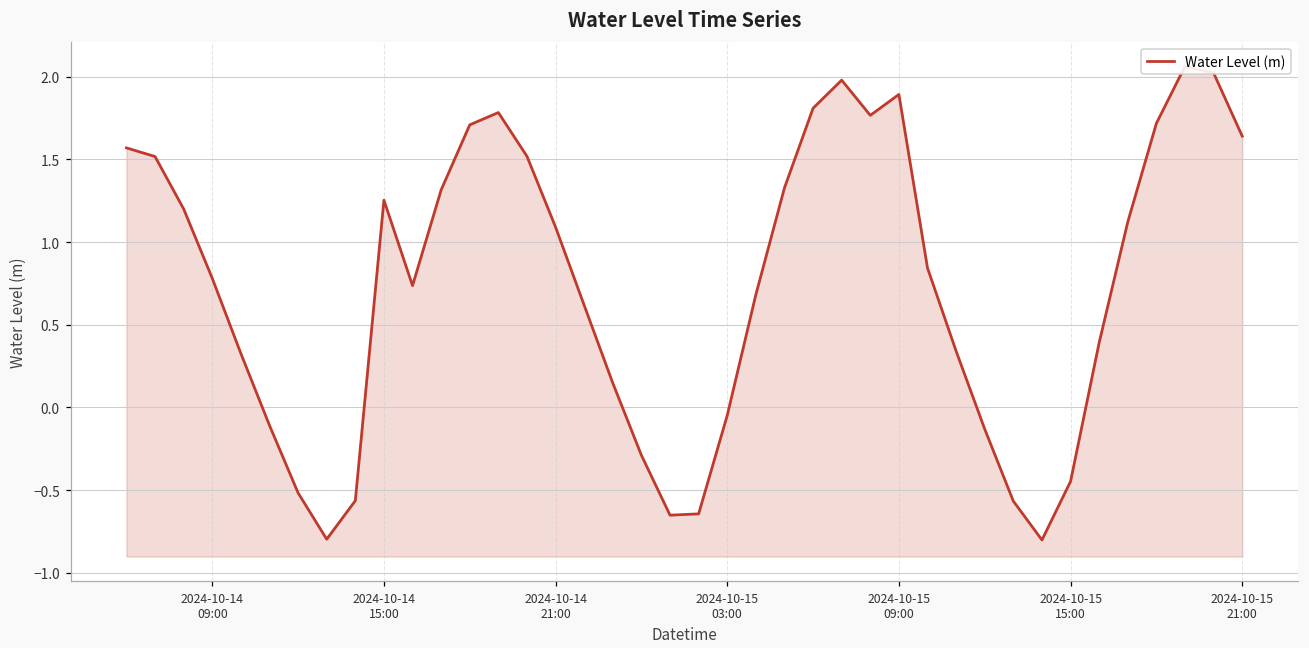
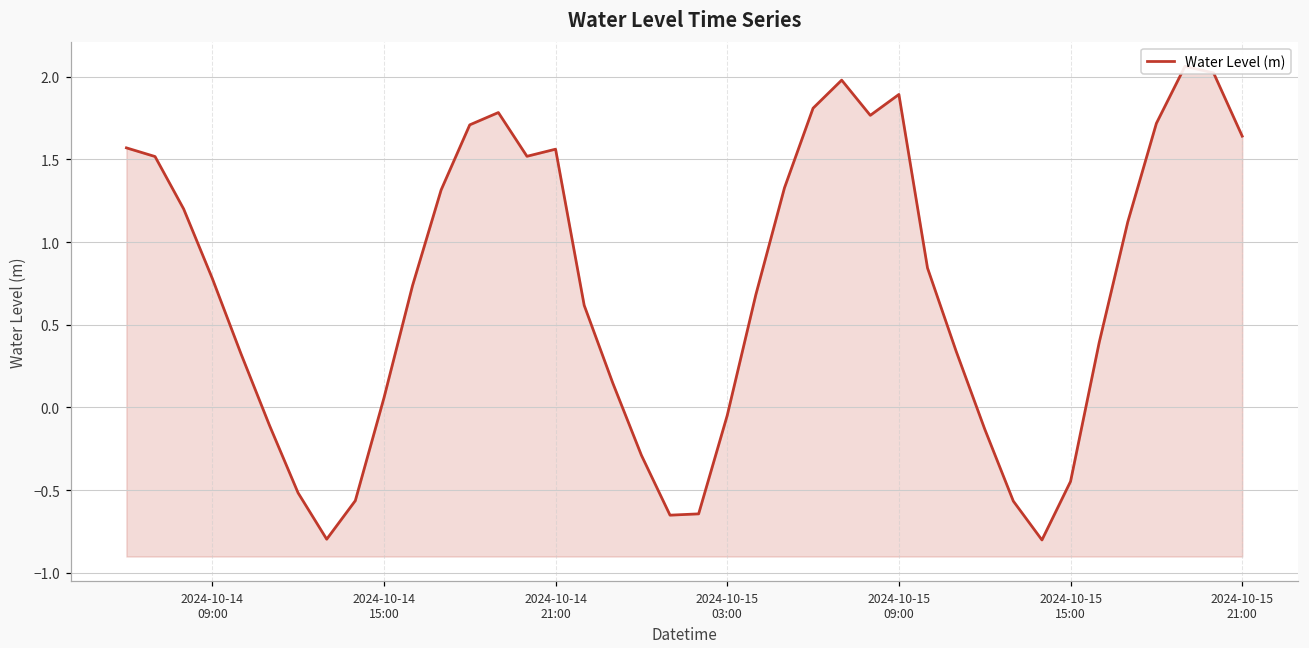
  {
    "2024-10-14 09:00": 0.78,
-   "2024-10-14 15:00": 1.25,
-   "2024-10-14 21:00": 1.09,
+   "2024-10-14 15:00": 0.06,
+   "2024-10-14 21:00": 1.56,
    "2024-10-15 03:00": -0.05,
    "2024-10-15 09:00": 1.89,
    "2024-10-15 15:00": -0.45,
    "2024-10-15 21:00": 1.64
  }
